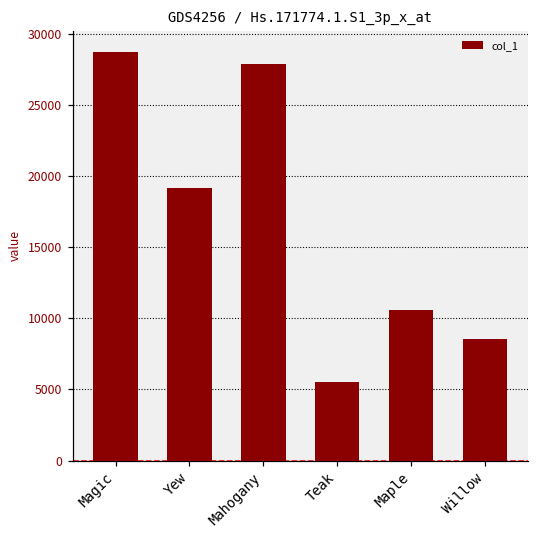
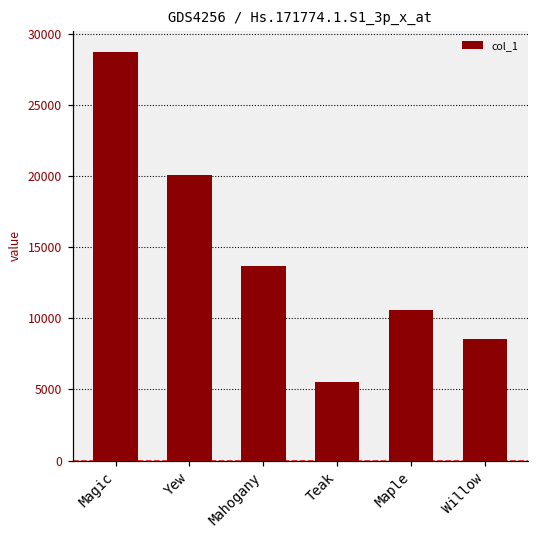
  {
    "Magic": 28700,
-   "Yew": 19200,
-   "Mahogany": 27900,
+   "Yew": 20100,
+   "Mahogany": 13700,
    "Teak": 5500,
    "Maple": 10600,
    "Willow": 8600
  }
